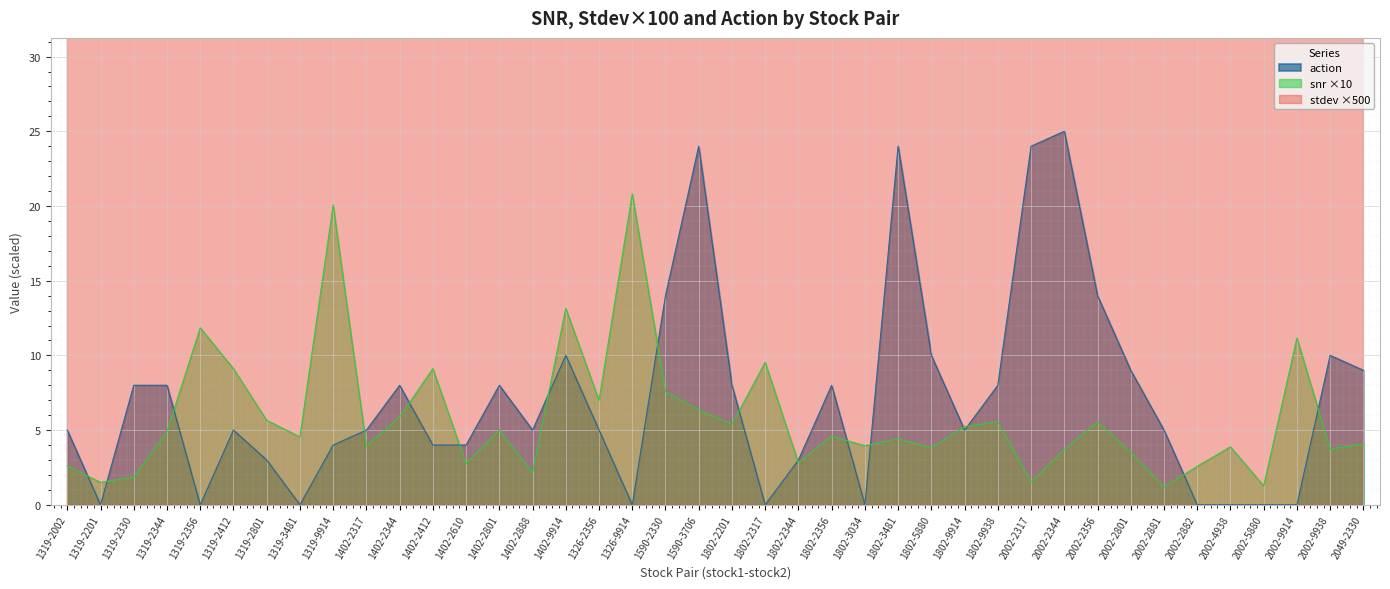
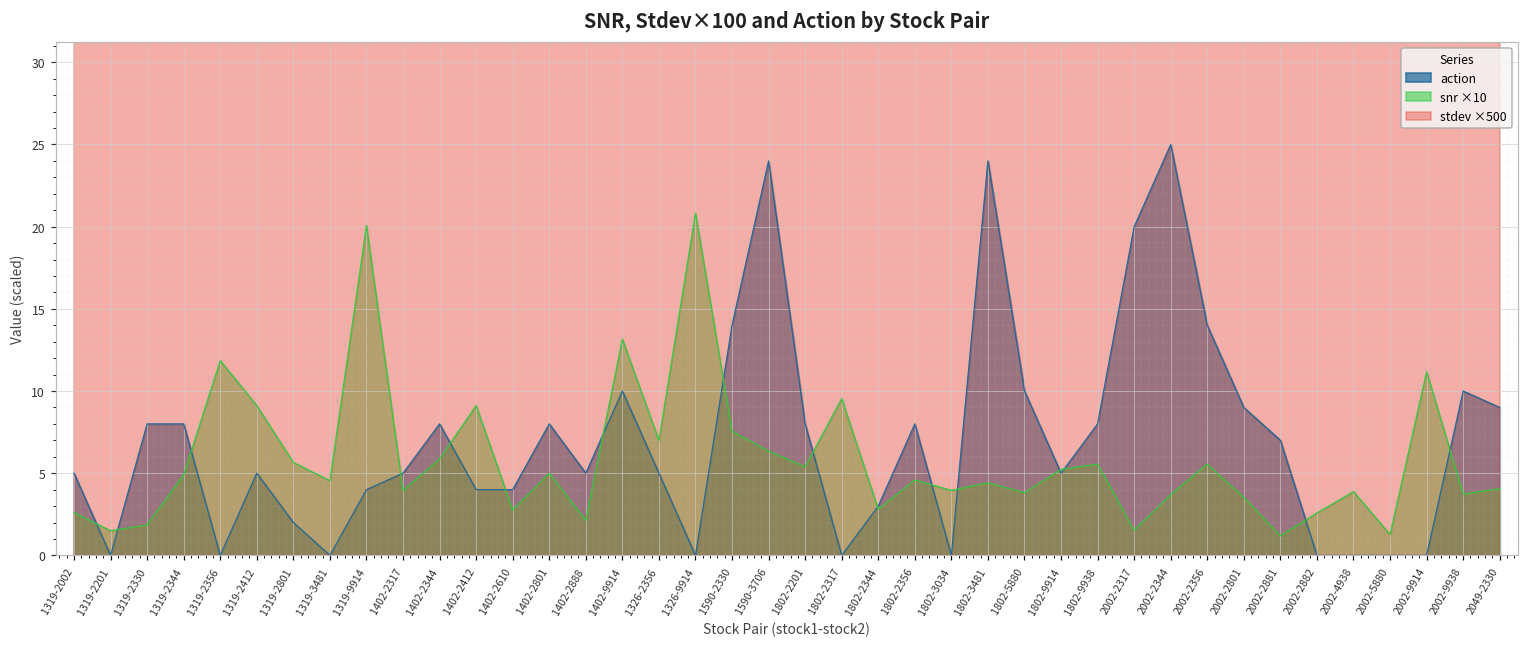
  {
    "action": {
      "1319-2002": 5,
      "1319-2201": 0,
      "1319-2330": 8,
      "1319-2344": 8,
      "1319-2356": 0,
      "1319-2412": 5,
-     "1319-2801": 3,
+     "1319-2801": 2,
      "1319-3481": 0,
      "1319-9914": 4,
      "1402-2317": 5,
      "1402-2344": 8,
      "1402-2412": 4,
      "1402-2610": 4,
      "1402-2801": 8,
      "1402-2888": 5,
      "1402-9914": 10,
      "1326-2356": 5,
      "1326-9914": 0,
      "1590-2330": 14,
      "1590-3706": 24,
      "1802-2201": 8,
      "1802-2317": 0,
      "1802-2344": 3,
      "1802-2356": 8,
      "1802-3034": 0,
      "1802-3481": 24,
      "1802-5880": 10,
      "1802-9914": 5,
      "1802-9938": 8,
-     "2002-2317": 24,
+     "2002-2317": 20,
      "2002-2344": 25,
      "2002-2356": 14,
      "2002-2801": 9,
-     "2002-2881": 5,
+     "2002-2881": 7,
      "2002-2882": 0,
      "2002-4938": 0,
      "2002-5880": 0,
      "2002-9914": 0,
      "2002-9938": 10,
      "2049-2330": 9
    },
    "snr ×10": {
      "1319-2002": 2.6,
      "1319-2201": 1.5,
      "1319-2330": 2,
      "1319-2344": 5,
      "1319-2356": 12,
      "1319-2412": 9,
      "1319-2801": 5.7,
      "1319-3481": 4.5,
      "1319-9914": 20,
      "1402-2317": 4,
      "1402-2344": 6,
      "1402-2412": 9,
      "1402-2610": 2.8,
      "1402-2801": 5,
      "1402-2888": 2,
      "1402-9914": 13,
      "1326-2356": 7,
      "1326-9914": 20.8,
      "1590-2330": 7.6,
      "1590-3706": 6.3,
      "1802-2201": 5.4,
      "1802-2317": 9.5,
      "1802-2344": 2.8,
      "1802-2356": 4.6,
      "1802-3034": 4,
      "1802-3481": 4.4,
      "1802-5880": 3.8,
      "1802-9914": 5.2,
      "1802-9938": 5.6,
      "2002-2317": 1.5,
      "2002-2344": 3.7,
      "2002-2356": 5.5,
      "2002-2801": 3.5,
      "2002-2881": 1.2,
      "2002-2882": 2.6,
      "2002-4938": 4,
      "2002-5880": 1.3,
      "2002-9914": 11.2,
      "2002-9938": 3.7,
      "2049-2330": 4
    }
  }
